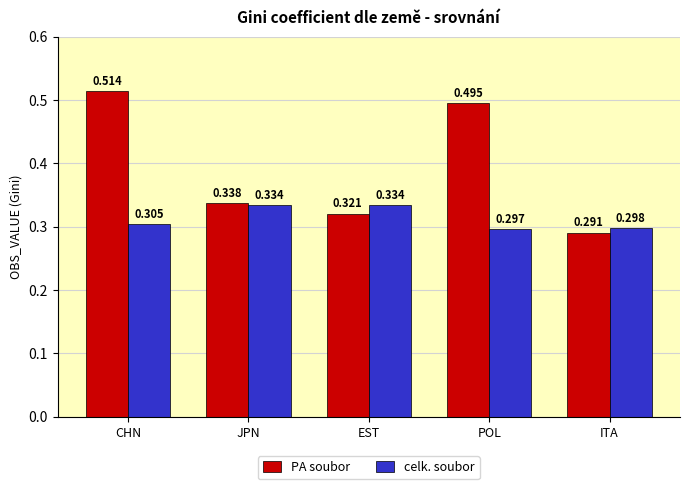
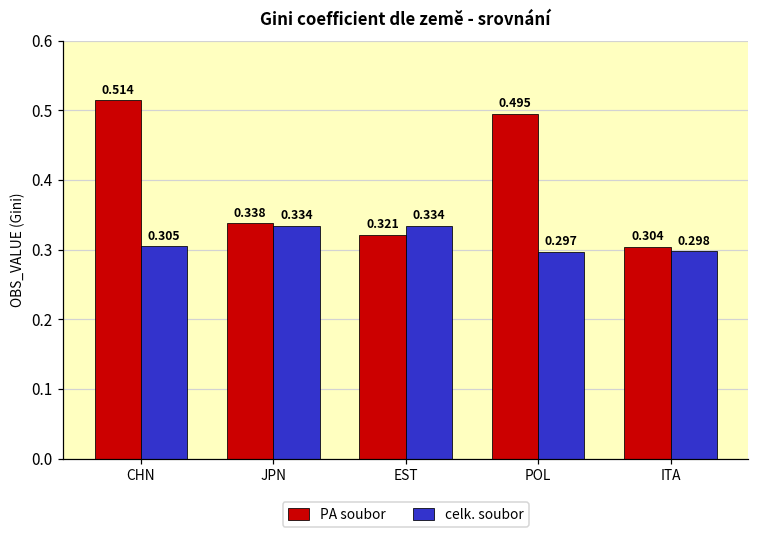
  {
    "PA soubor": {
      "CHN": 0.514,
      "JPN": 0.338,
      "EST": 0.321,
      "POL": 0.495,
-     "ITA": 0.291
+     "ITA": 0.304
    },
    "celk. soubor": {
      "CHN": 0.305,
      "JPN": 0.334,
      "EST": 0.334,
      "POL": 0.297,
      "ITA": 0.298
    }
  }
